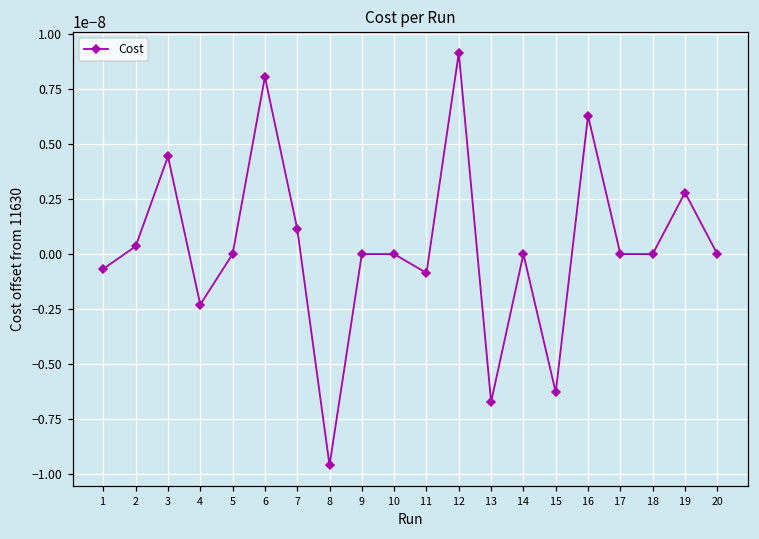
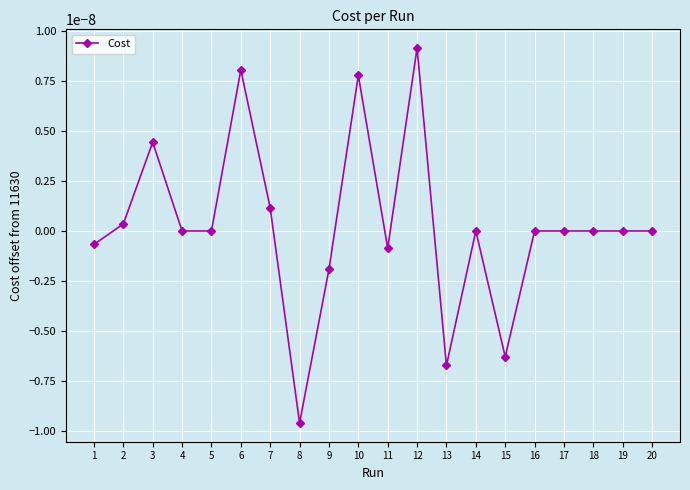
  {
    "1": -0.0000000007,
    "2": 0.0000000004,
    "3": 0.0000000044,
-   "4": -0.0000000023,
+   "4": 0.0000000000,
    "5": 0.0000000000,
    "6": 0.0000000081,
    "7": 0.0000000012,
    "8": -0.0000000096,
-   "9": 0.0000000000,
-   "10": 0.0000000000,
+   "9": -0.0000000019,
+   "10": 0.0000000078,
    "11": -0.0000000009,
    "12": 0.0000000091,
    "13": -0.0000000067,
    "14": 0.0000000000,
    "15": -0.0000000063,
-   "16": 0.0000000063,
+   "16": 0.0000000000,
    "17": 0.0000000000,
    "18": 0.0000000000,
-   "19": 0.0000000028,
+   "19": 0.0000000000,
    "20": 0.0000000000
  }
